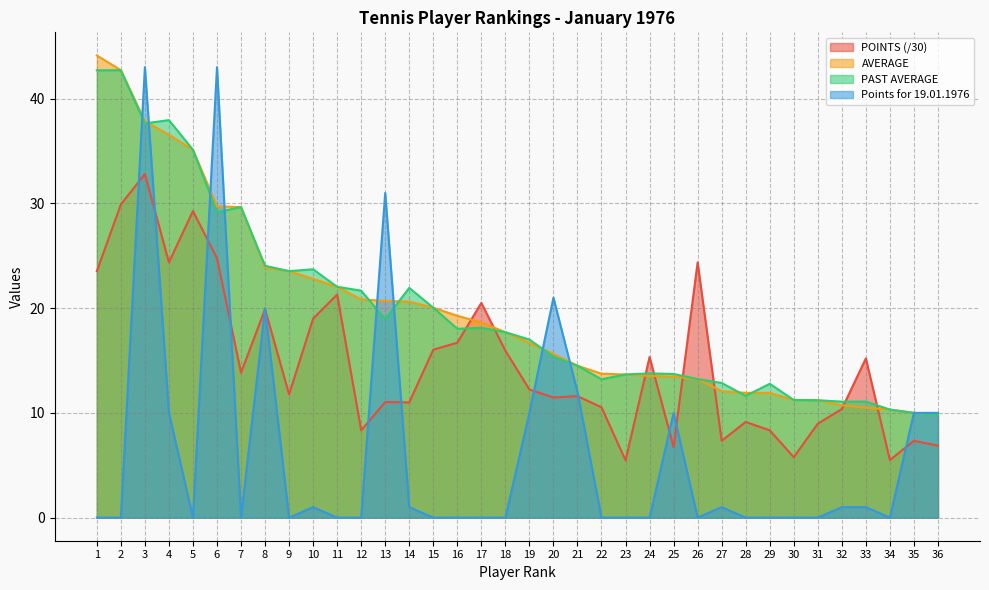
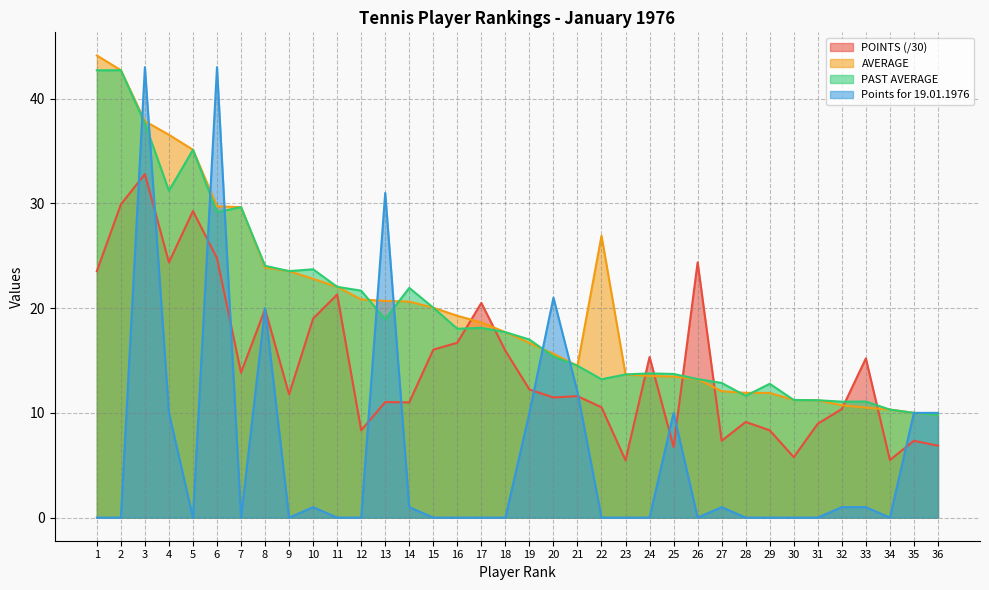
  {
    "POINTS (/30)": {
      "1": 23.5,
      "2": 29.9,
      "3": 32.8,
      "4": 24.4,
      "5": 29.3,
      "6": 24.8,
      "7": 13.8,
      "9": 11.8,
      "10": 19.0,
      "11": 21.3,
      "12": 8.3,
      "13": 11.0,
      "14": 11.0,
      "15": 16.0,
      "16": 16.7,
      "17": 20.5,
      "18": 15.9,
      "19": 12.2,
      "20": 11.5,
      "21": 11.6,
      "22": 10.5,
      "23": 5.5,
      "24": 15.3,
      "25": 6.7,
      "26": 24.4,
      "27": 7.3,
      "28": 9.1,
      "29": 8.3,
      "30": 5.8,
      "31": 9.0,
      "32": 10.4,
      "33": 15.2,
      "34": 5.5,
      "35": 7.3,
      "36": 6.9
    },
    "AVERAGE": {
      "1": 44.1,
      "4": 36.6,
      "6": 29.7,
      "10": 22.8,
      "12": 20.8,
      "13": 20.7,
      "14": 20.6,
      "16": 19.3,
      "17": 18.6,
      "19": 16.7,
      "20": 15.6,
-     "22": 13.7,
+     "22": 26.9,
      "25": 13.5,
      "27": 12.1,
      "28": 11.9,
      "29": 11.9,
      "32": 10.7,
      "33": 10.5
    },
    "PAST AVERAGE": {
      "1": 42.7,
-     "4": 37.9,
+     "4": 31.2,
      "6": 29.2,
      "10": 23.7,
      "12": 21.7,
      "13": 18.9,
      "14": 21.9,
      "16": 18.0,
      "17": 18.1,
      "19": 17.0,
      "20": 15.4,
      "22": 13.2,
      "25": 13.7,
      "27": 12.9,
      "28": 11.6,
      "29": 12.8,
      "32": 11.1,
      "33": 11.1
    },
    "Points for 19.01.1976": {
      "1": 0.0,
      "2": 0.0,
      "3": 43.0,
      "4": 10.0,
      "5": 0.0,
      "6": 43.0,
      "7": 0.0,
      "9": 0.0,
      "10": 1.0,
      "11": 0.0,
      "12": 0.0,
      "13": 31.0,
      "14": 1.0,
      "15": 0.0,
      "16": 0.0,
      "17": 0.0,
      "18": 0.0,
      "19": 10.0,
      "20": 21.0,
      "21": 12.0,
      "22": 0.0,
      "23": 0.0,
      "24": 0.0,
      "25": 10.0,
      "26": 0.0,
      "27": 1.0,
      "28": 0.0,
      "29": 0.0,
      "30": 0.0,
      "31": 0.0,
      "32": 1.0,
      "33": 1.0,
      "34": 0.0
    }
  }
